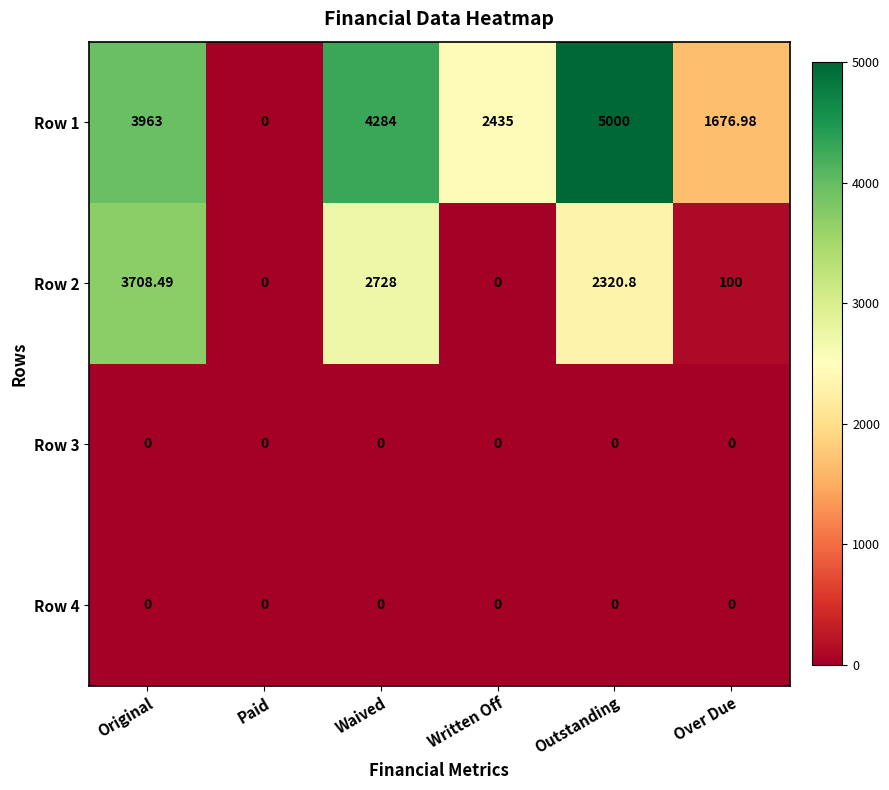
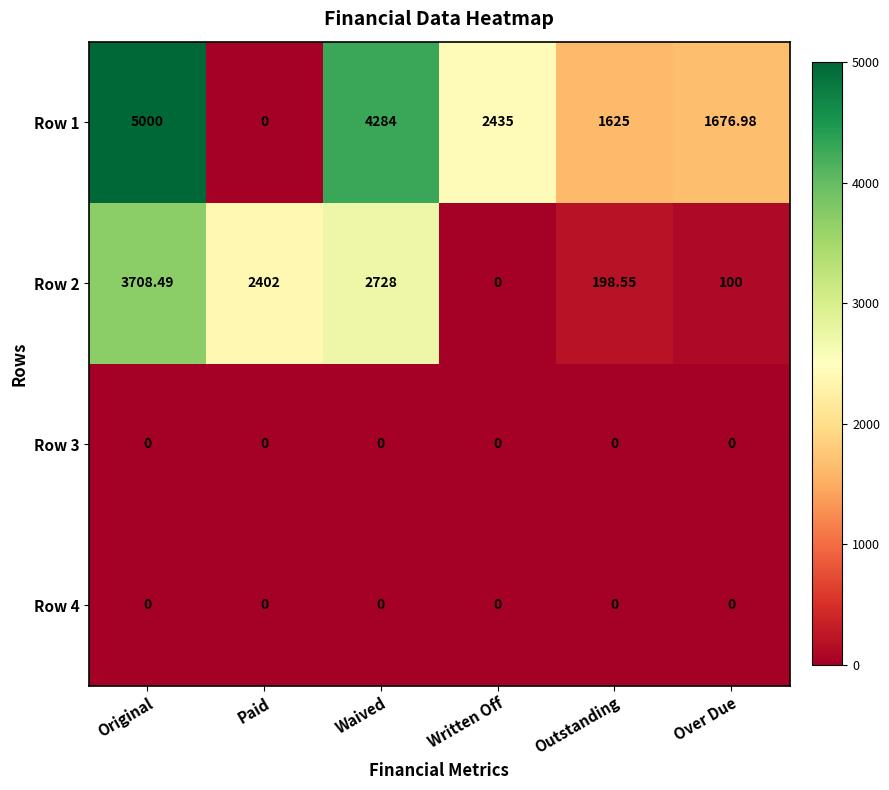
  {
    "Row 1": {
-     "Original": 3963,
+     "Original": 5000,
      "Paid": 0,
      "Waived": 4284,
      "Written Off": 2435,
-     "Outstanding": 5000,
+     "Outstanding": 1625,
      "Over Due": 1676.98
    },
    "Row 2": {
      "Original": 3708.49,
-     "Paid": 0,
+     "Paid": 2402,
      "Waived": 2728,
      "Written Off": 0,
-     "Outstanding": 2320.8,
+     "Outstanding": 198.55,
      "Over Due": 100
    },
    "Row 3": {
      "Original": 0,
      "Paid": 0,
      "Waived": 0,
      "Written Off": 0,
      "Outstanding": 0,
      "Over Due": 0
    },
    "Row 4": {
      "Original": 0,
      "Paid": 0,
      "Waived": 0,
      "Written Off": 0,
      "Outstanding": 0,
      "Over Due": 0
    }
  }
